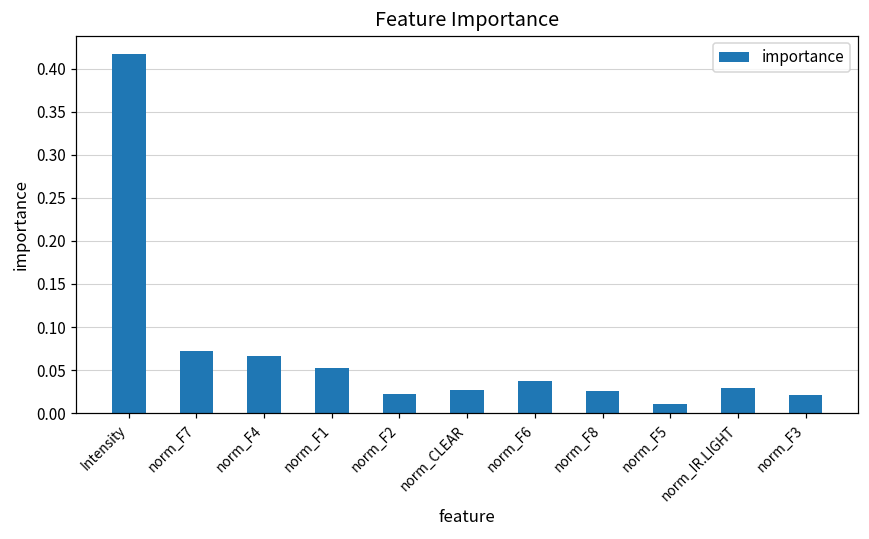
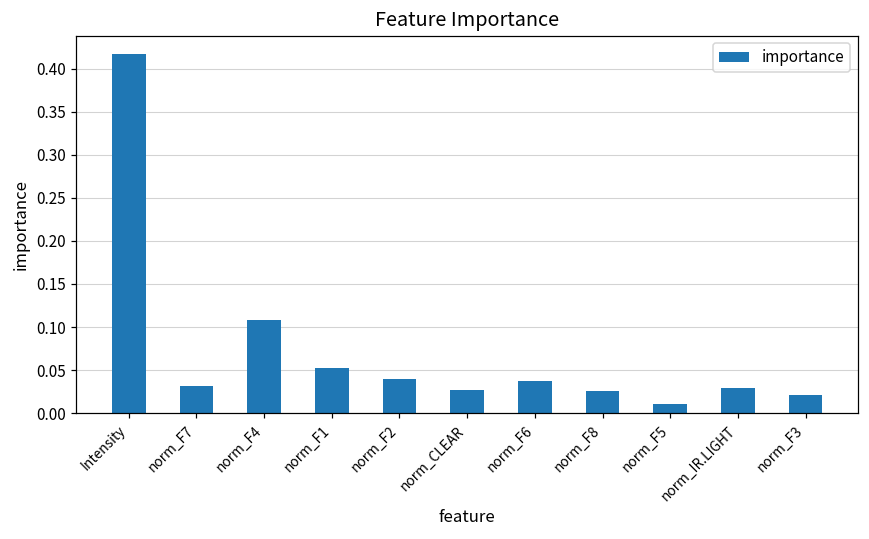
  {
    "Intensity": 0.42,
-   "norm_F7": 0.07,
-   "norm_F4": 0.07,
+   "norm_F7": 0.03,
+   "norm_F4": 0.11,
    "norm_F1": 0.05,
-   "norm_F2": 0.02,
+   "norm_F2": 0.04,
    "norm_CLEAR": 0.03,
    "norm_F6": 0.04,
    "norm_F8": 0.03,
    "norm_F5": 0.01,
    "norm_IR.LIGHT": 0.03,
    "norm_F3": 0.02
  }
